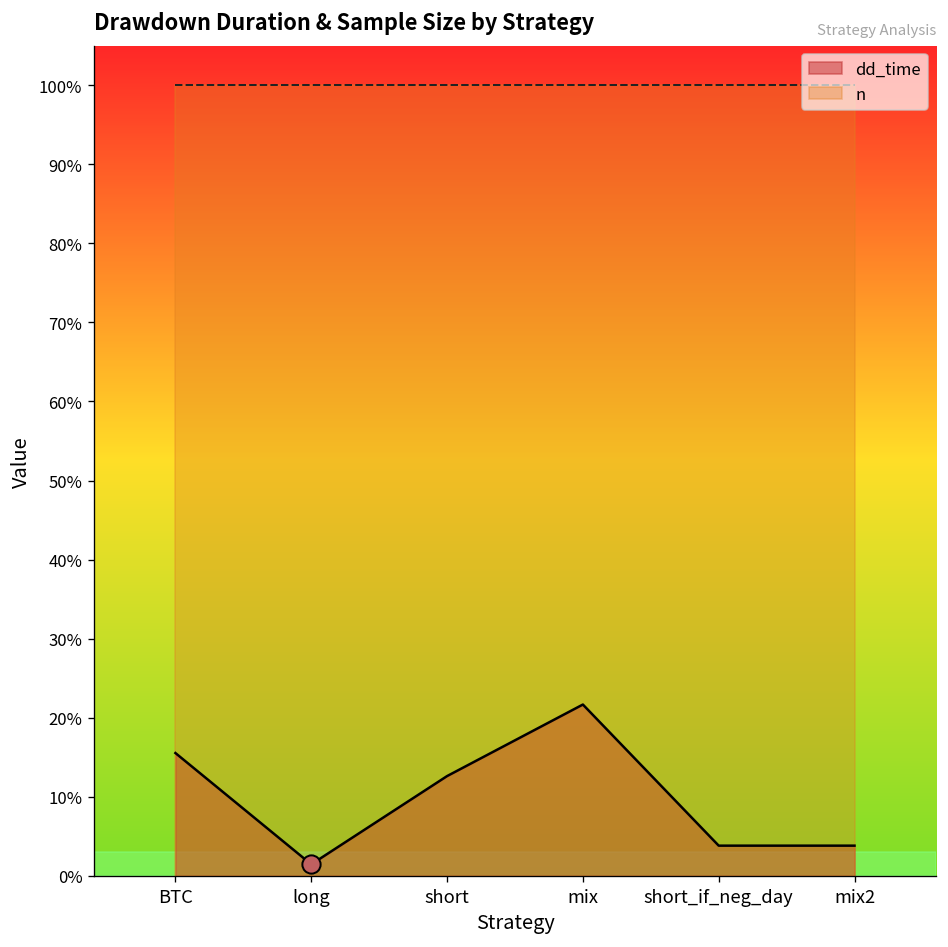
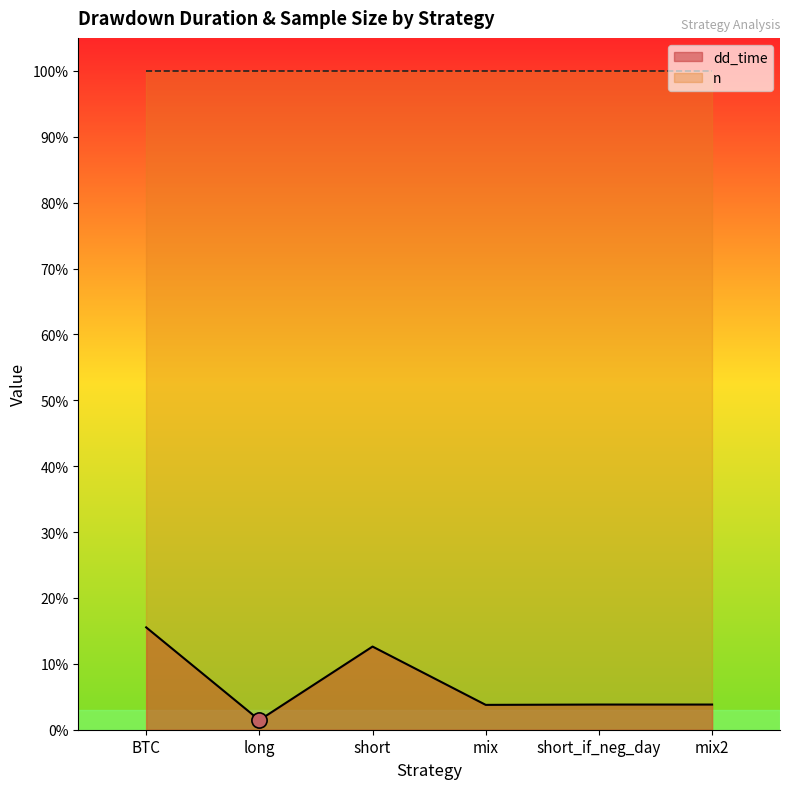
  {
    "dd_time": {
      "BTC": "16%",
      "short": "13%",
-     "mix": "22%",
+     "mix": "4%",
      "short_if_neg_day": "4%",
      "mix2": "4%"
    },
    "n": {
      "BTC": "100%",
      "long": "100%",
      "short": "100%",
      "mix": "100%",
      "short_if_neg_day": "100%"
    }
  }
